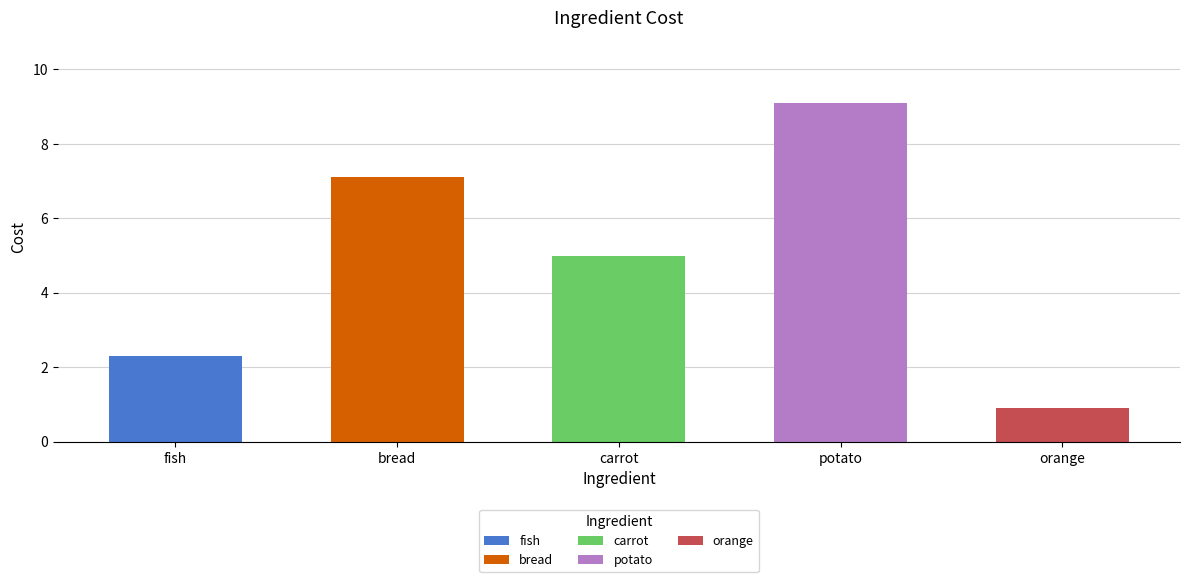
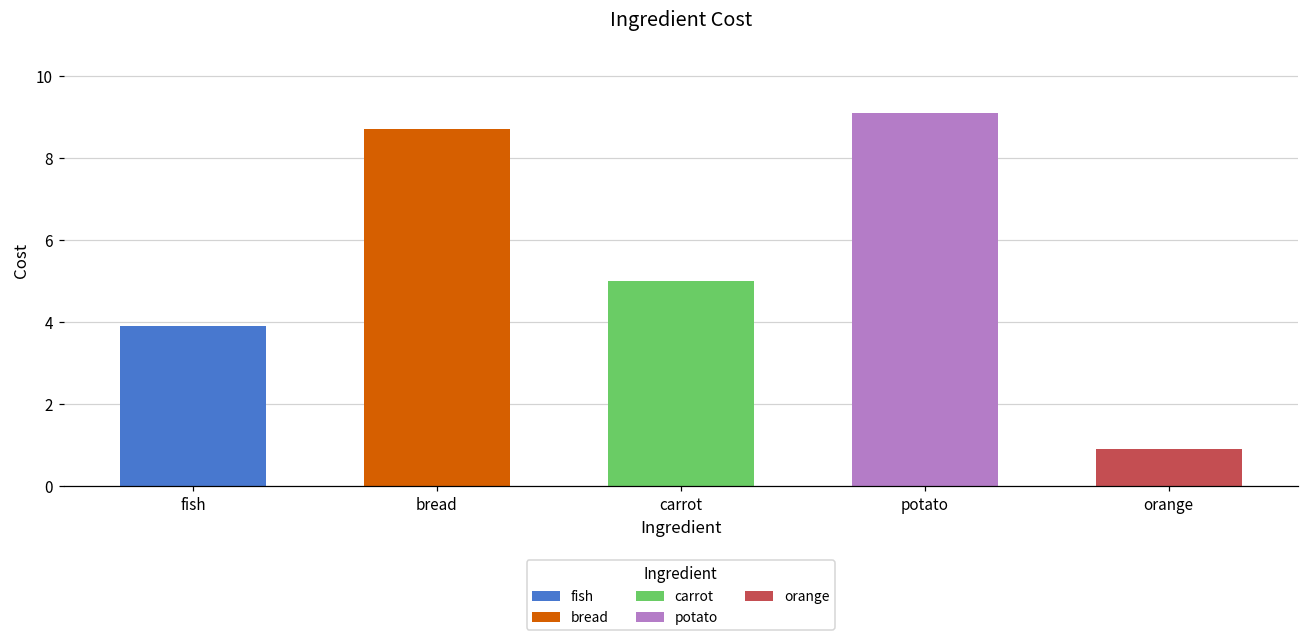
  {
-   "fish": 2.3,
-   "bread": 7.1,
+   "fish": 3.9,
+   "bread": 8.7,
    "carrot": 5.0,
    "potato": 9.1,
    "orange": 0.9
  }
